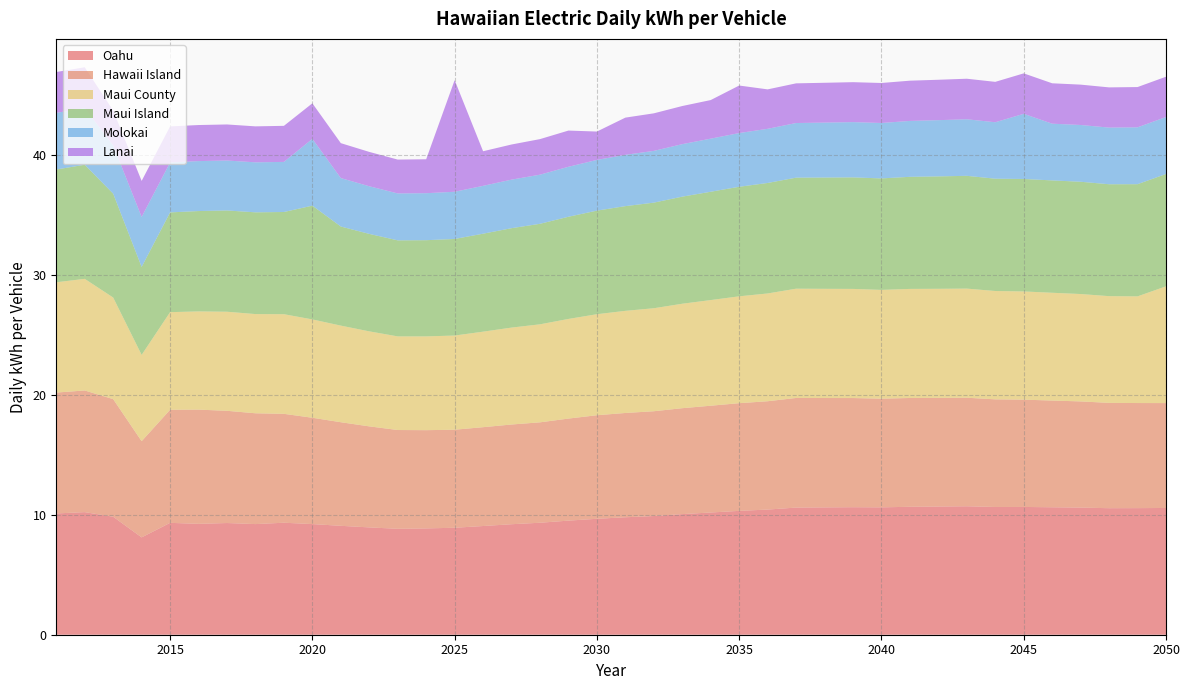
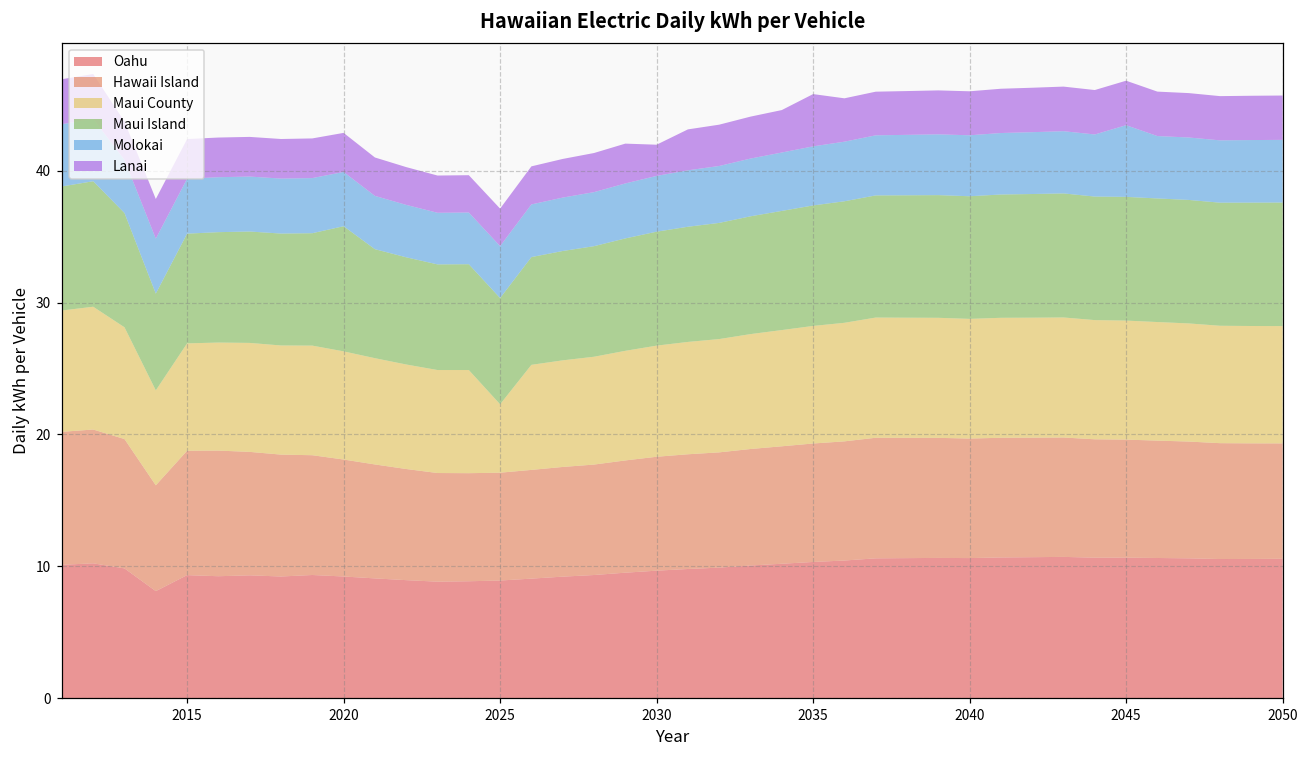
  {
    "Maui County": {
      "2015": 8.1,
      "2020": 8.2,
-     "2025": 7.9,
+     "2025": 5.2,
      "2030": 8.4,
      "2035": 8.9,
      "2040": 9.1,
      "2045": 9.0,
-     "2050": 9.7
+     "2050": 8.9
    },
    "Maui Island": {
      "2015": 8.3,
      "2020": 9.5,
      "2025": 8.1,
      "2030": 8.6,
      "2035": 9.1,
      "2040": 9.3,
      "2045": 9.4,
      "2050": 9.4
    },
    "Molokai": {
-     "2020": 5.6,
+     "2020": 4.1,
      "2025": 3.9,
      "2030": 4.2,
      "2035": 4.5,
      "2040": 4.6,
      "2045": 5.4,
      "2050": 4.8
    },
    "Lanai": {
      "2020": 3.0,
-     "2025": 9.3,
+     "2025": 2.8,
      "2030": 2.4,
      "2035": 4.0,
      "2040": 3.3,
      "2045": 3.4,
      "2050": 3.4
    }
  }
